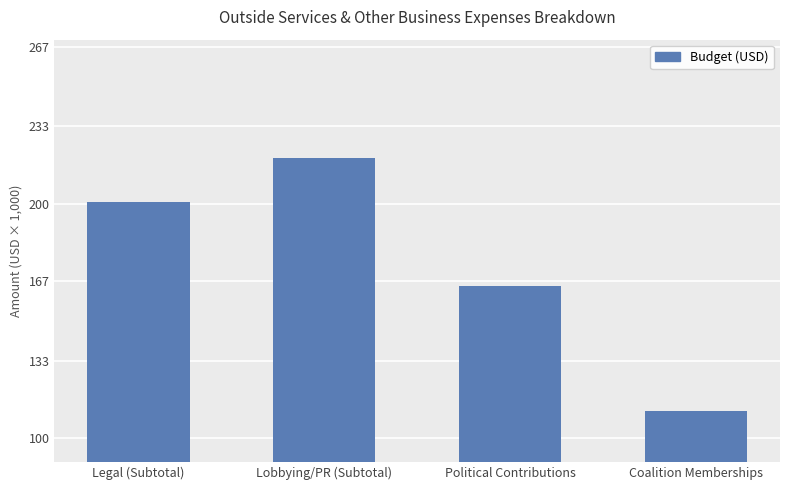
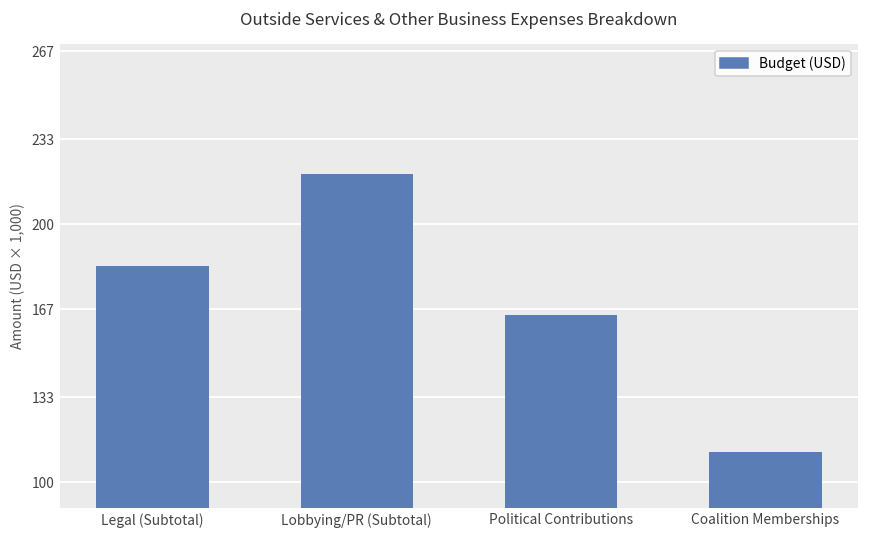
  {
-   "Legal (Subtotal)": 201,
+   "Legal (Subtotal)": 184,
    "Lobbying/PR (Subtotal)": 220,
    "Political Contributions": 165,
    "Coalition Memberships": 112
  }
